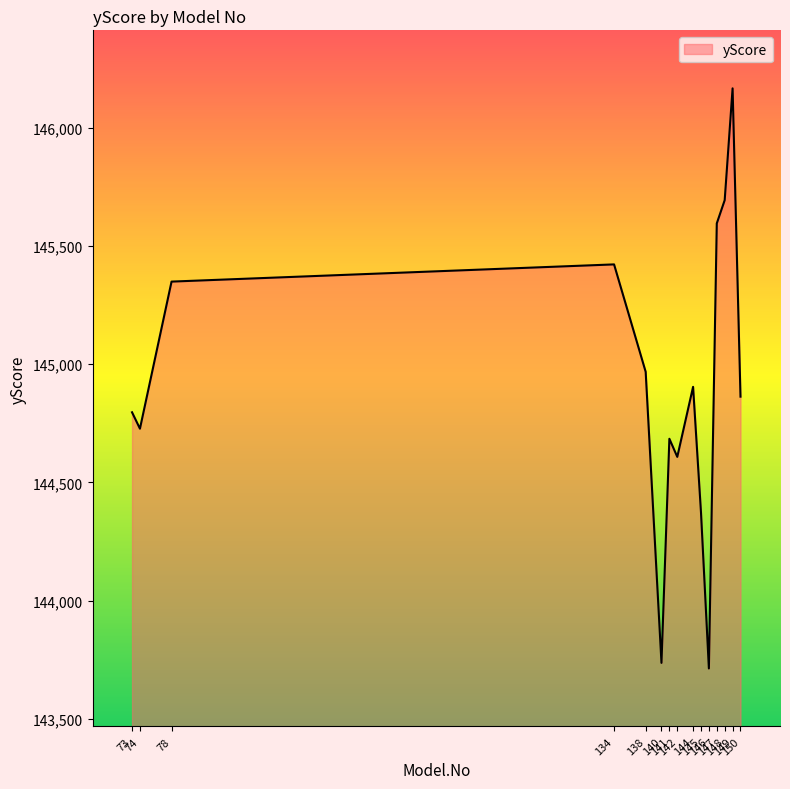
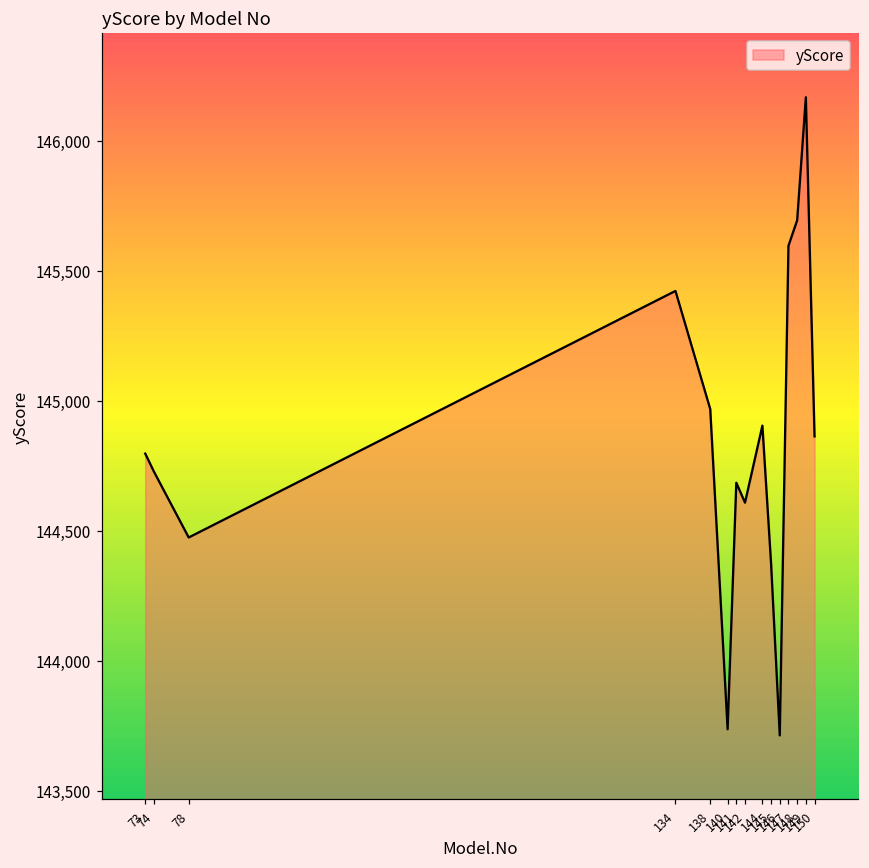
  {
    "73": "144,800",
    "74": "144,730",
-   "78": "145,350",
+   "78": "144,470",
    "134": "145,420",
    "138": "144,970",
    "140": "143,740",
    "141": "144,680",
    "142": "144,610",
    "144": "144,900",
    "145": "144,370",
    "146": "143,710",
    "147": "145,600",
    "148": "145,690",
    "149": "146,170",
    "150": "144,860"
  }
